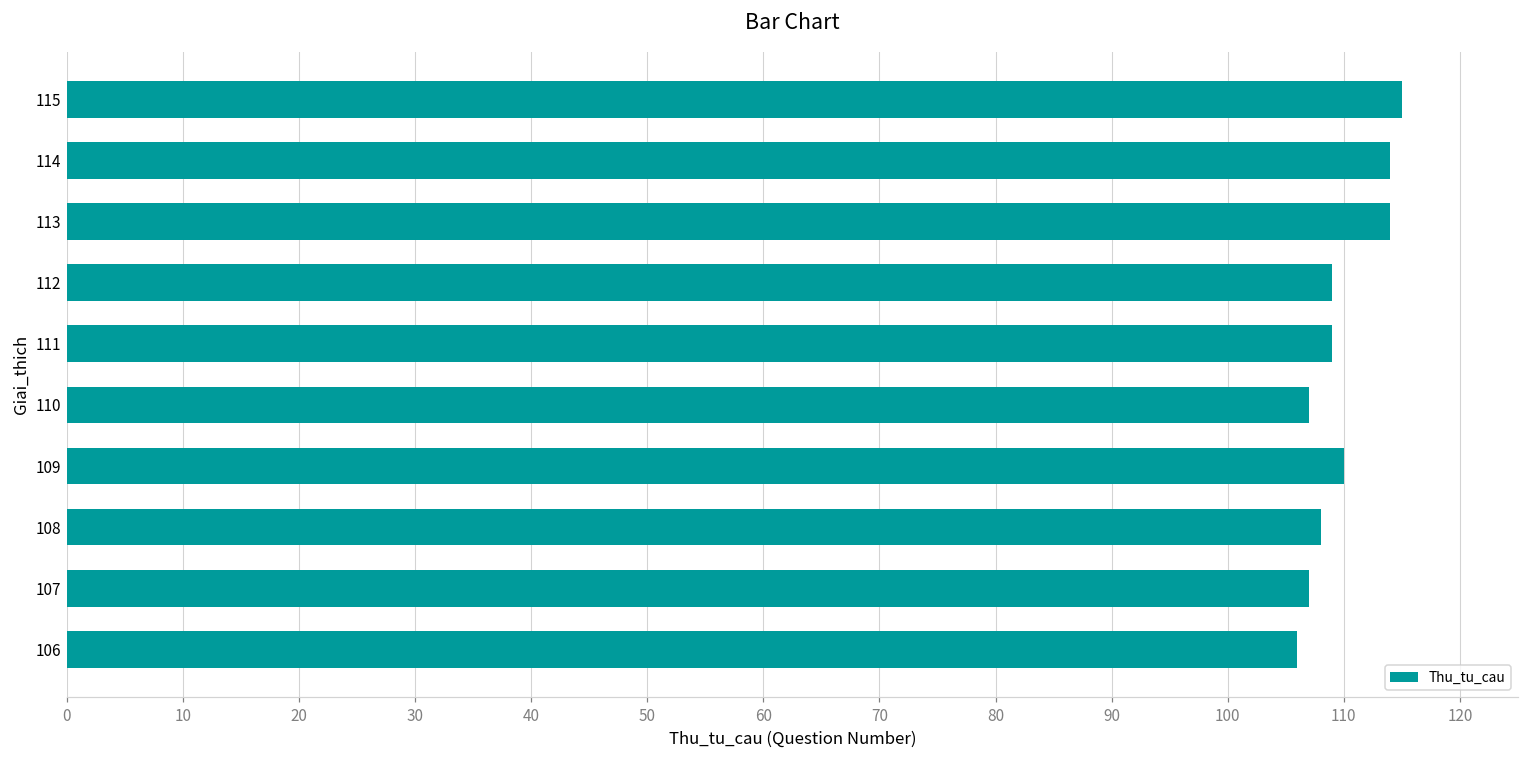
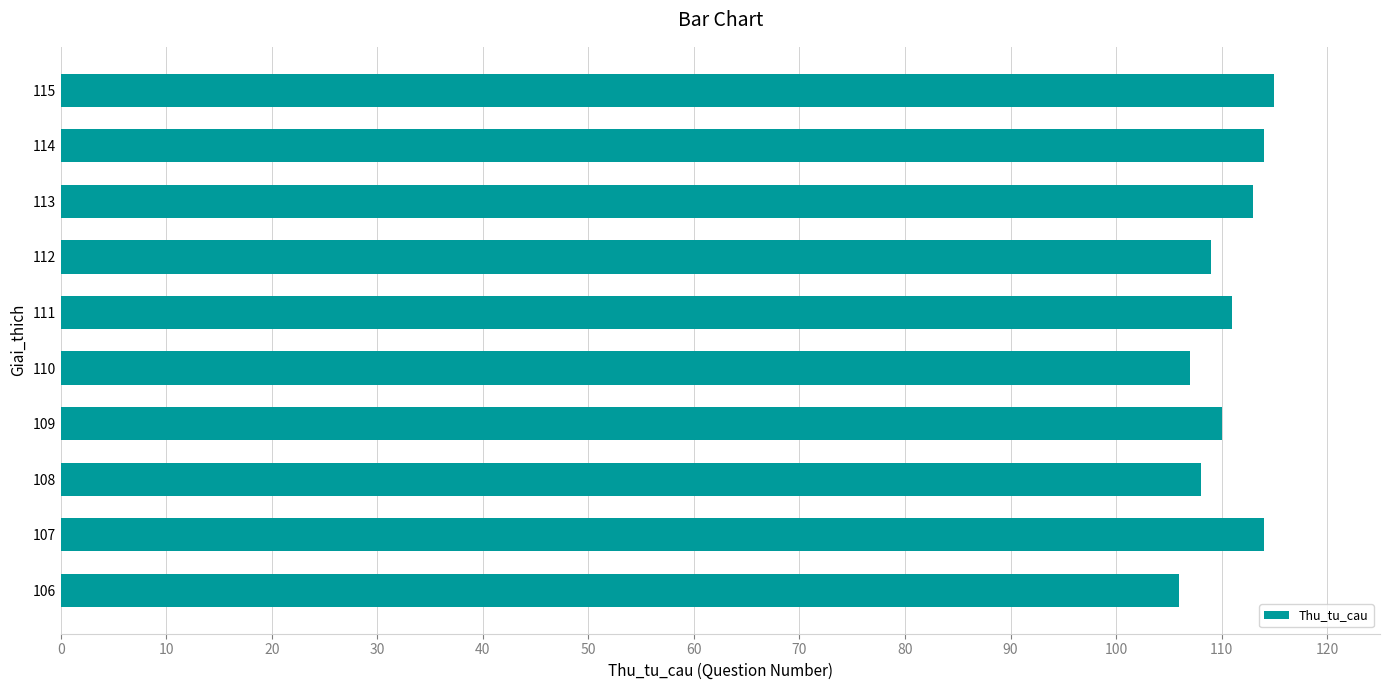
  {
    "115": 115,
    "114": 114,
-   "113": 114,
+   "113": 113,
    "112": 109,
-   "111": 109,
+   "111": 111,
    "110": 107,
    "109": 110,
    "108": 108,
-   "107": 107,
+   "107": 114,
    "106": 106
  }
